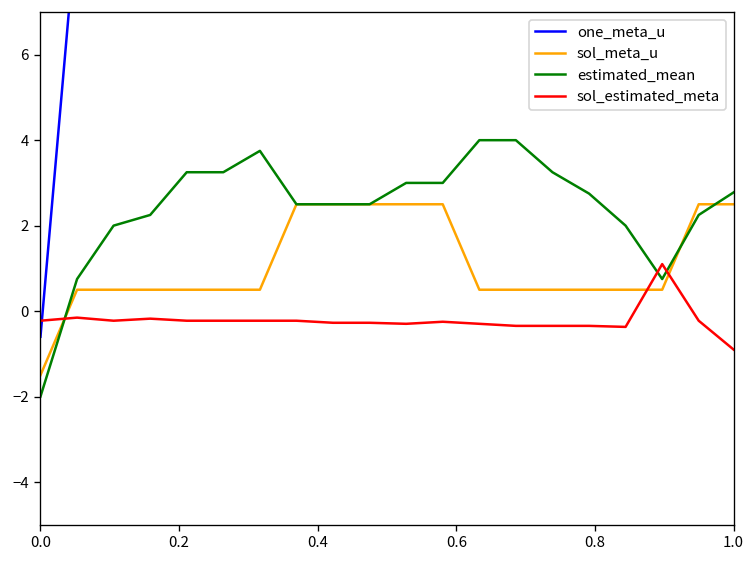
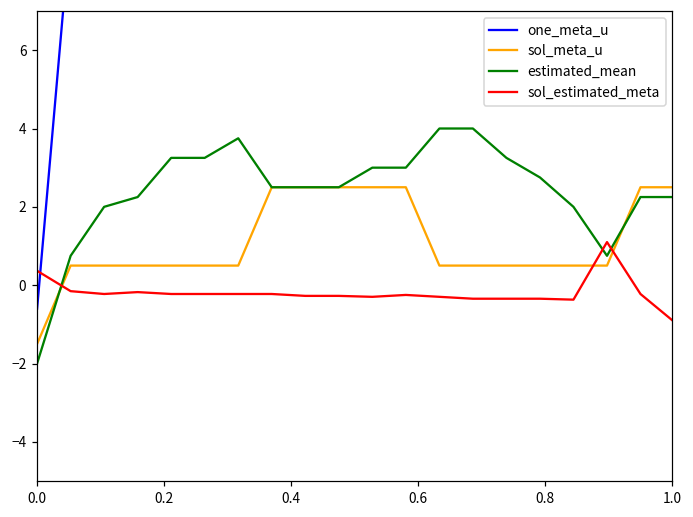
  {
    "one_meta_u": {
      "0.0": -0.6
    },
    "sol_meta_u": {
      "0.0": -1.5,
      "1.0": 2.5
    },
    "estimated_mean": {
      "0.0": -2.0,
-     "1.0": 2.8
+     "1.0": 2.2
    },
    "sol_estimated_meta": {
-     "0.0": -0.2,
+     "0.0": 0.4,
      "1.0": -0.9
    }
  }
